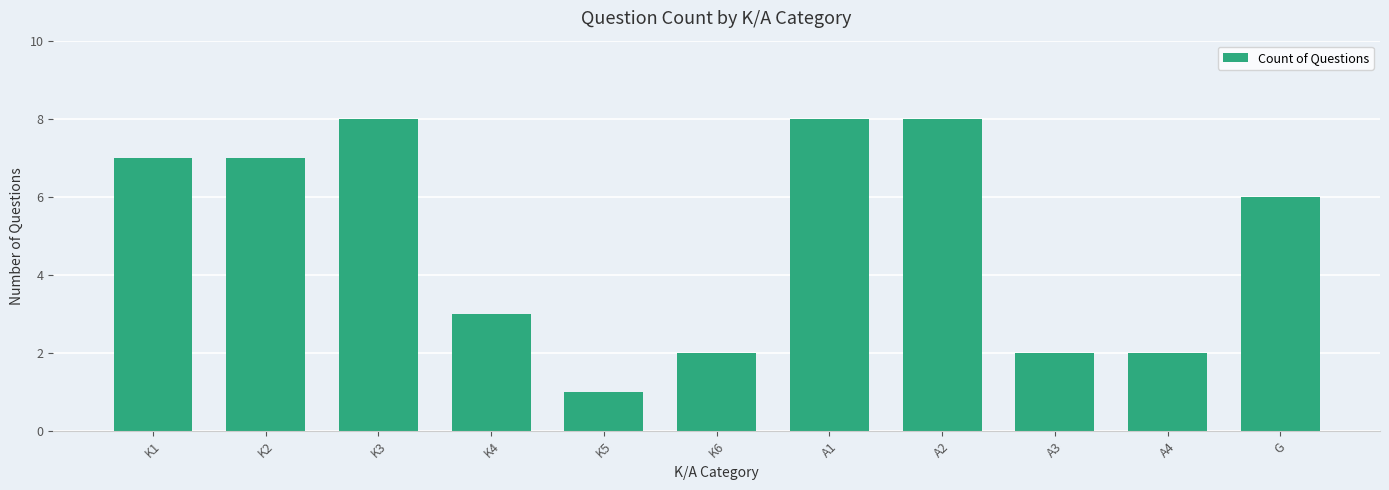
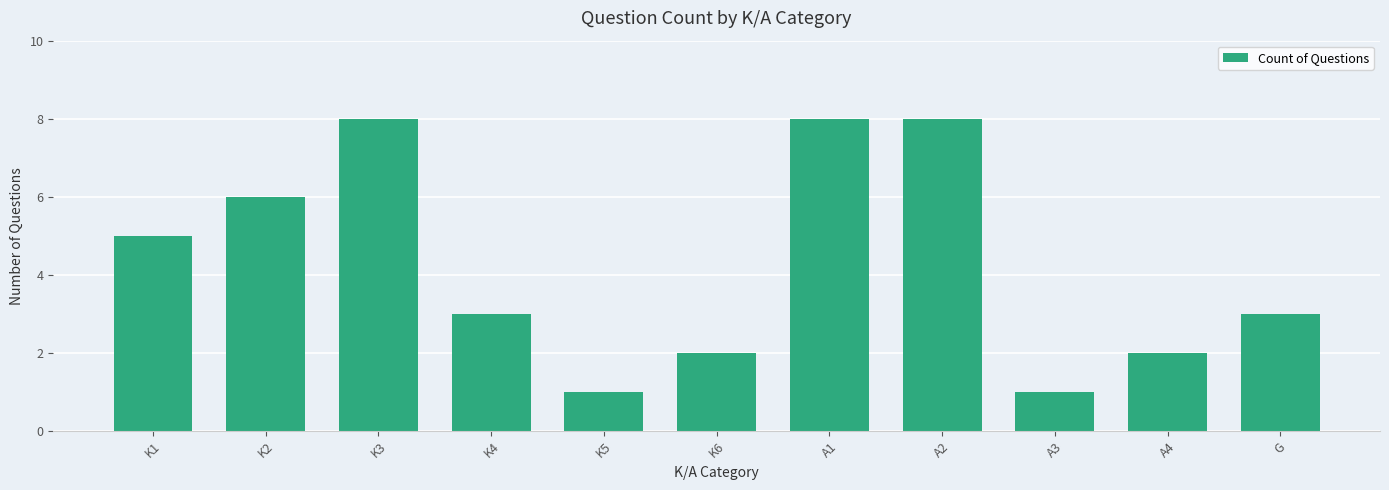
  {
-   "K1": 7,
-   "K2": 7,
+   "K1": 5,
+   "K2": 6,
    "K3": 8,
    "K4": 3,
    "K5": 1,
    "K6": 2,
    "A1": 8,
    "A2": 8,
-   "A3": 2,
+   "A3": 1,
    "A4": 2,
-   "G": 6
+   "G": 3
  }
